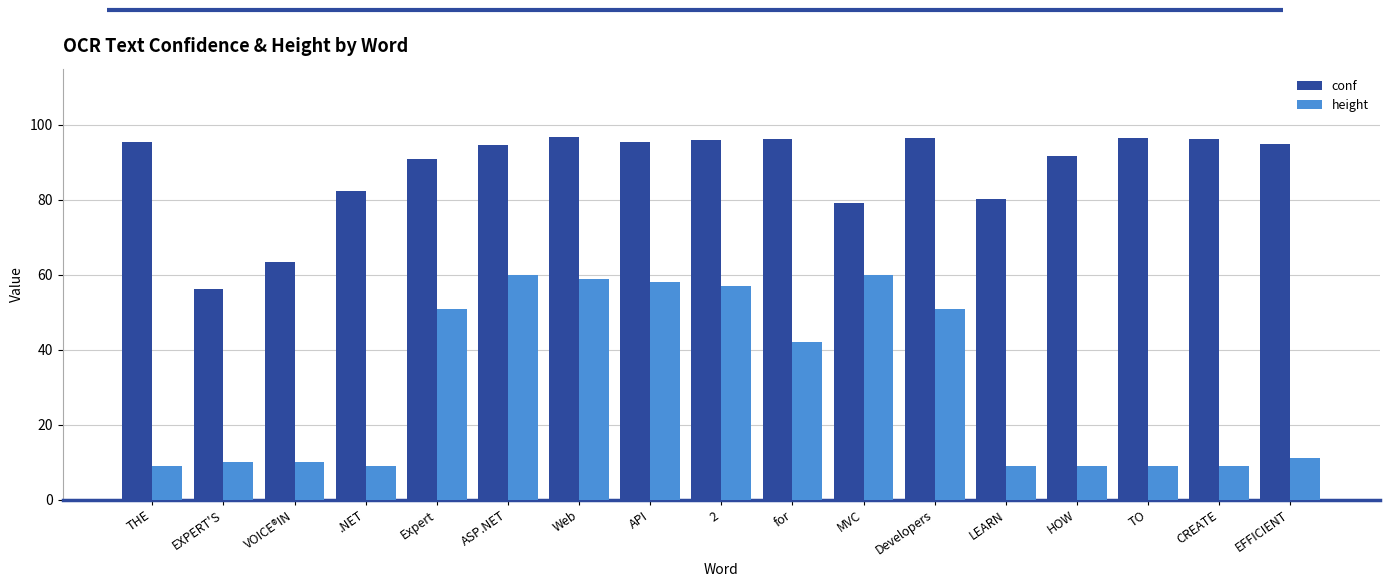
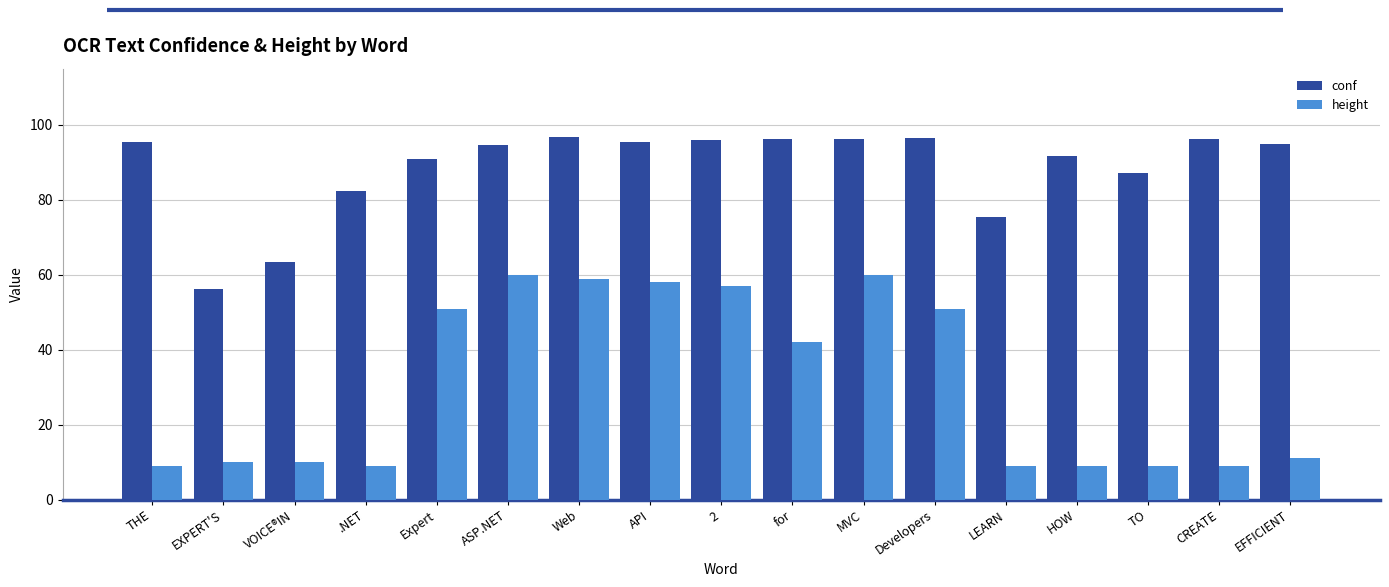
  {
    "conf": {
      "THE": 95,
      "EXPERT'S": 56,
      "VOICE®IN": 64,
      ".NET": 82,
      "Expert": 91,
      "ASP.NET": 95,
      "Web": 97,
      "API": 96,
      "2": 96,
      "for": 96,
-     "MVC": 79,
+     "MVC": 96,
      "Developers": 96,
-     "LEARN": 80,
+     "LEARN": 75,
      "HOW": 92,
-     "TO": 96,
+     "TO": 87,
      "CREATE": 96,
      "EFFICIENT": 95
    },
    "height": {
      "THE": 9,
      "EXPERT'S": 10,
      "VOICE®IN": 10,
      ".NET": 9,
      "Expert": 51,
      "ASP.NET": 60,
      "Web": 59,
      "API": 58,
      "2": 57,
      "for": 42,
      "MVC": 60,
      "Developers": 51,
      "LEARN": 9,
      "HOW": 9,
      "TO": 9,
      "CREATE": 9,
      "EFFICIENT": 11
    }
  }
